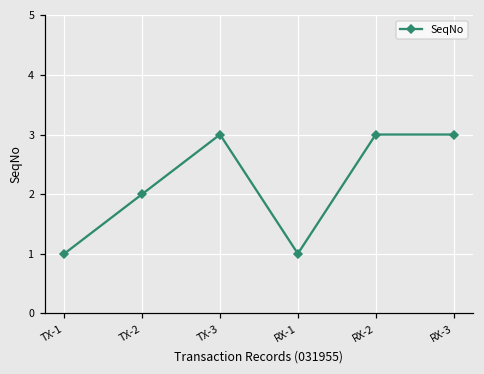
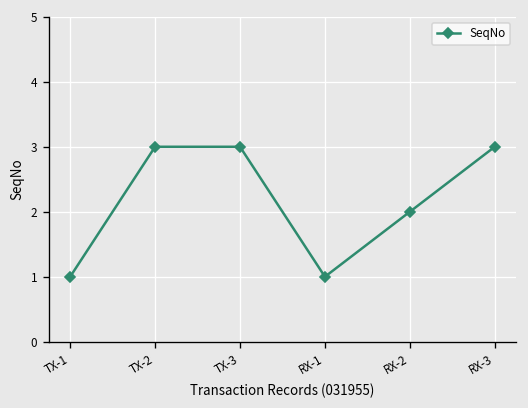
  {
    "TX-1": 1,
-   "TX-2": 2,
+   "TX-2": 3,
    "TX-3": 3,
    "RX-1": 1,
-   "RX-2": 3,
+   "RX-2": 2,
    "RX-3": 3
  }
